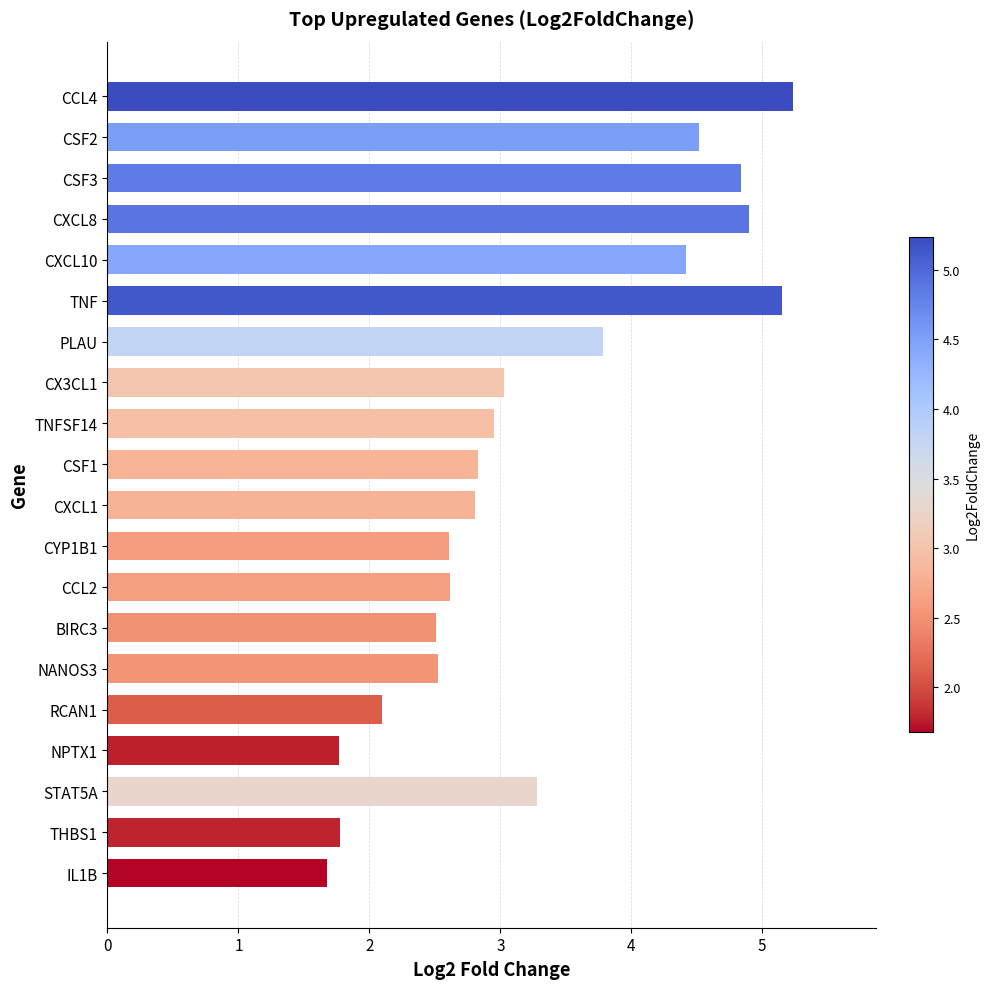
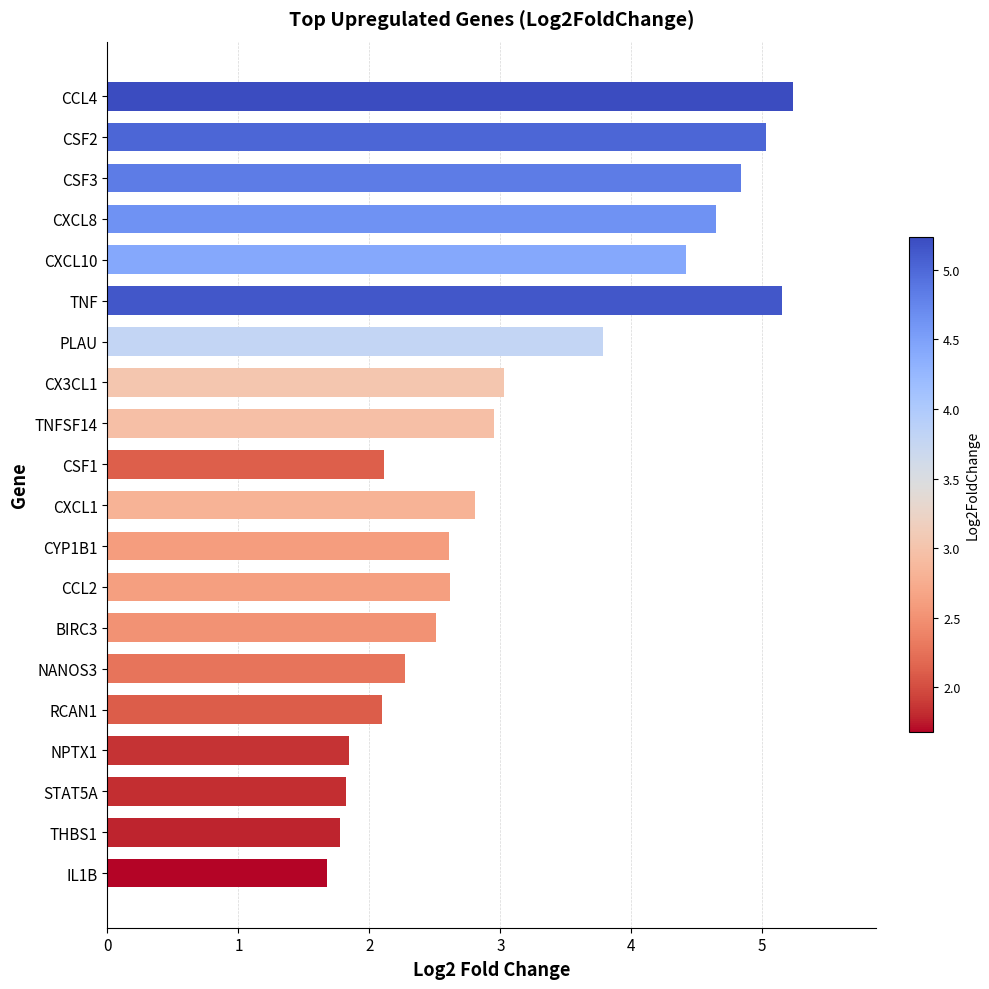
  {
    "CCL4": 5.24,
-   "CSF2": 4.52,
+   "CSF2": 5.03,
    "CSF3": 4.84,
-   "CXCL8": 4.90,
+   "CXCL8": 4.65,
    "CXCL10": 4.42,
    "TNF": 5.15,
    "PLAU": 3.78,
    "CX3CL1": 3.03,
    "TNFSF14": 2.95,
-   "CSF1": 2.83,
+   "CSF1": 2.11,
    "CXCL1": 2.81,
    "CYP1B1": 2.61,
    "CCL2": 2.62,
    "BIRC3": 2.51,
-   "NANOS3": 2.53,
+   "NANOS3": 2.27,
    "RCAN1": 2.10,
-   "NPTX1": 1.76,
-   "STAT5A": 3.28,
+   "NPTX1": 1.84,
+   "STAT5A": 1.82,
    "THBS1": 1.78,
    "IL1B": 1.68
  }
